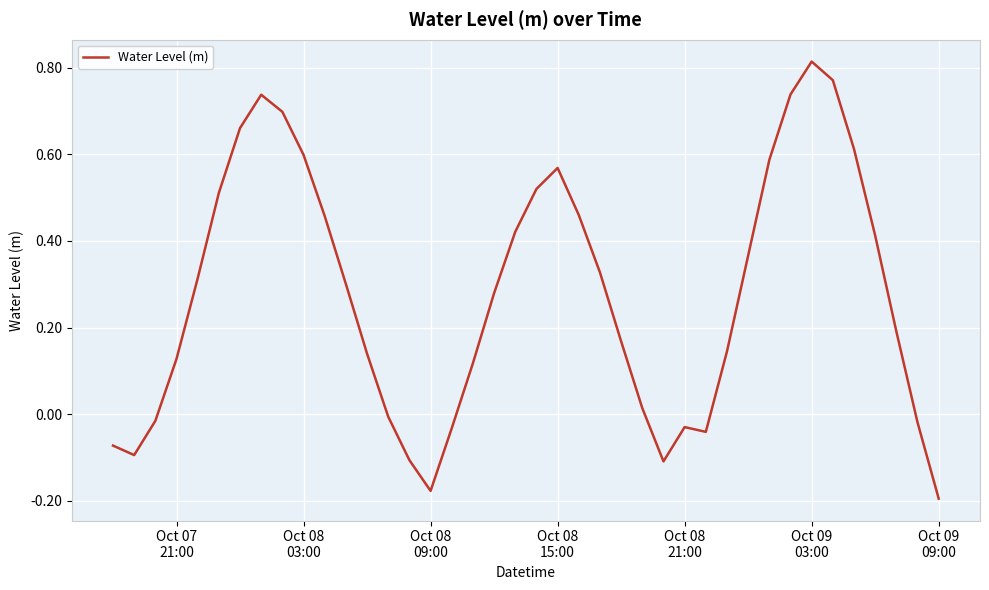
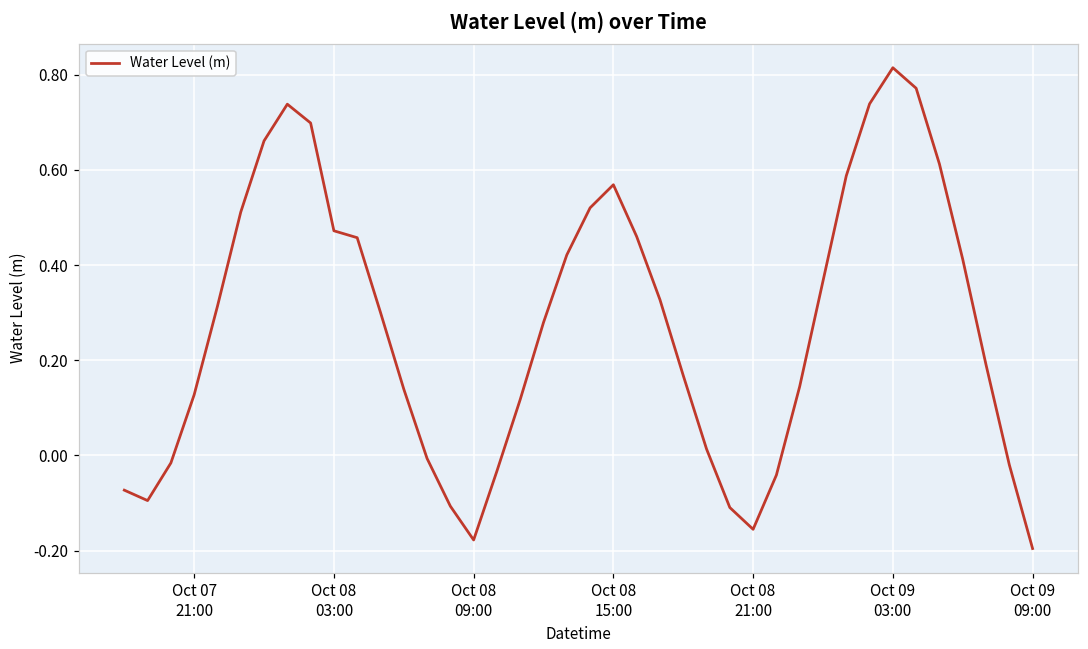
  {
    "Oct 07 21:00": 0.13,
-   "Oct 08 03:00": 0.60,
+   "Oct 08 03:00": 0.47,
    "Oct 08 09:00": -0.18,
    "Oct 08 15:00": 0.57,
-   "Oct 08 21:00": -0.03,
+   "Oct 08 21:00": -0.16,
    "Oct 09 03:00": 0.81,
    "Oct 09 09:00": -0.20
  }
